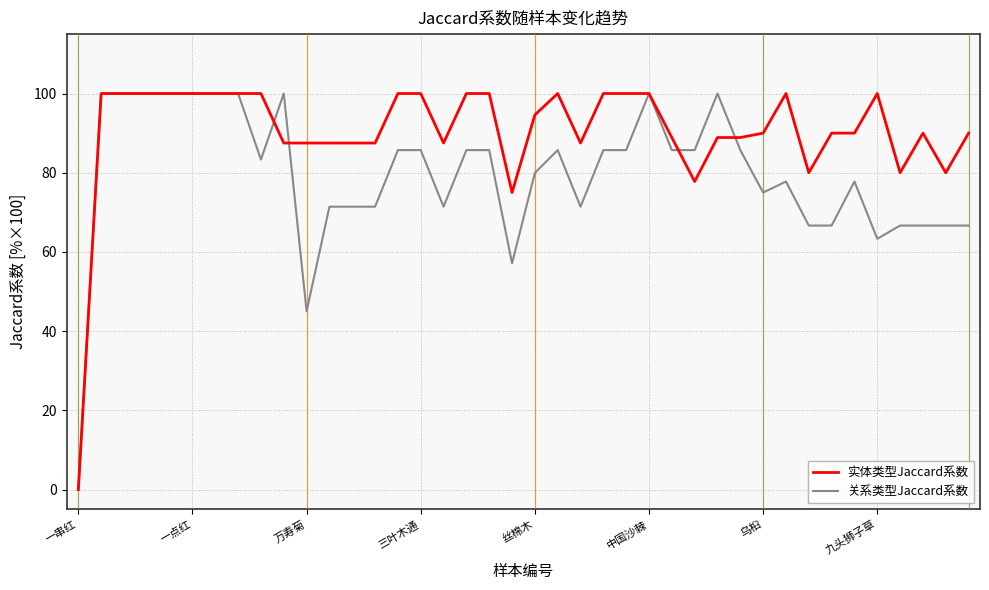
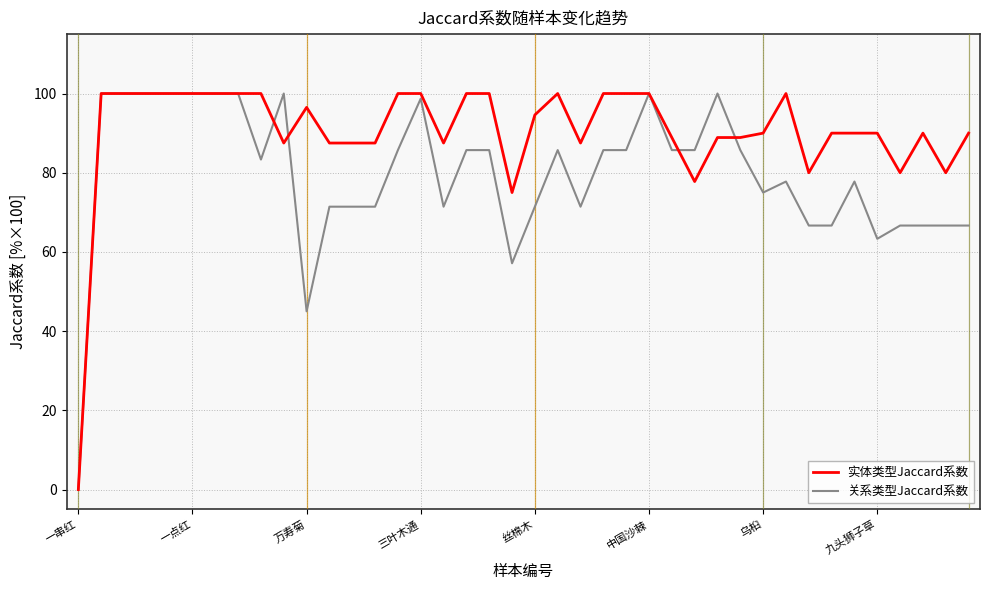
  {
    "实体类型Jaccard系数": {
-     "万寿菊": 88,
+     "万寿菊": 97,
      "三叶木通": 100,
      "丝棉木": 95,
      "乌桕": 90,
-     "九头狮子草": 100
+     "九头狮子草": 90
    },
    "关系类型Jaccard系数": {
      "万寿菊": 45,
-     "三叶木通": 86,
-     "丝棉木": 80,
+     "三叶木通": 99,
+     "丝棉木": 71,
      "乌桕": 75,
      "九头狮子草": 63
    }
  }
